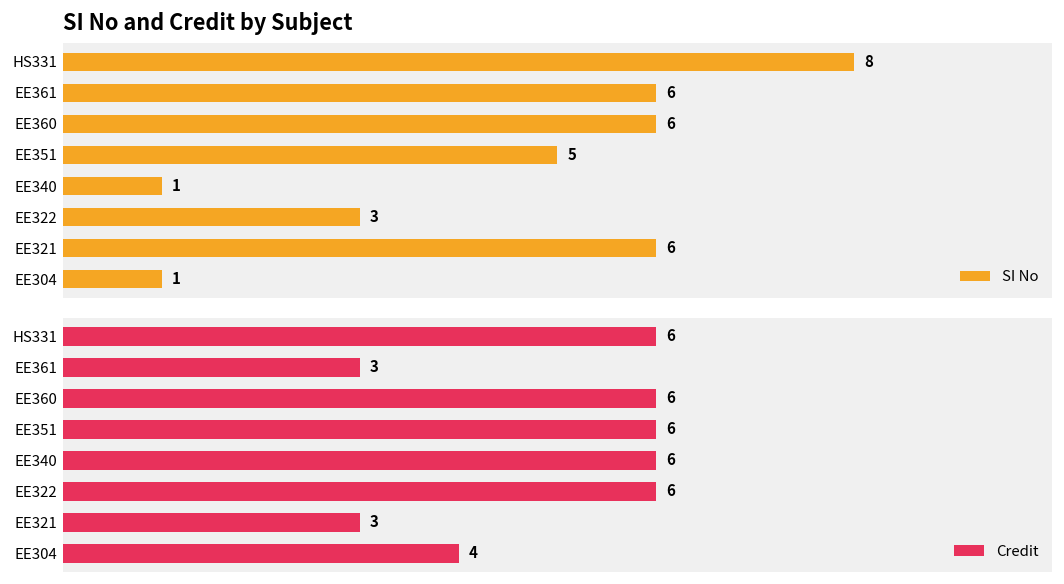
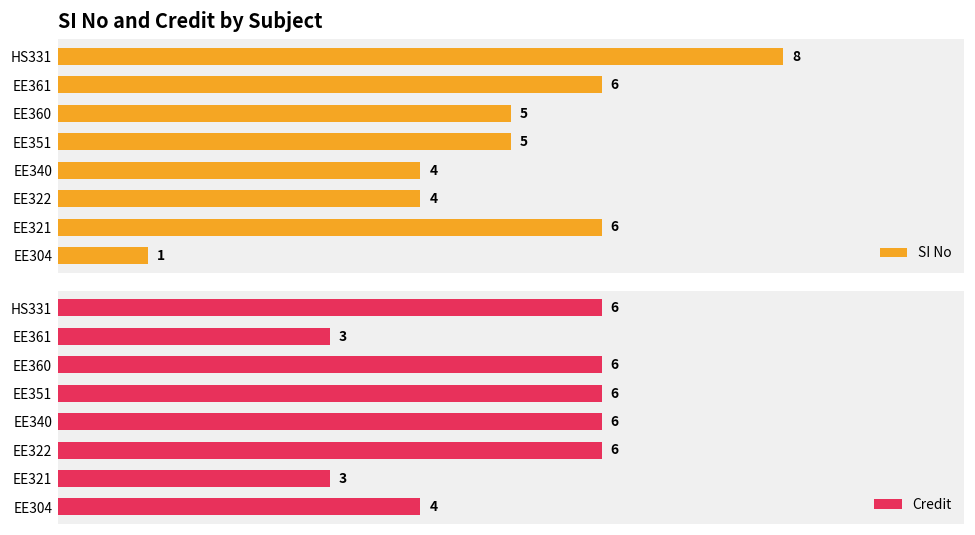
  {
    "SI No and Credit by Subject": {
      "HS331": 8,
      "EE361": 6,
-     "EE360": 6,
+     "EE360": 5,
      "EE351": 5,
-     "EE340": 1,
-     "EE322": 3,
+     "EE340": 4,
+     "EE322": 4,
      "EE321": 6,
      "EE304": 1
    }
  }
